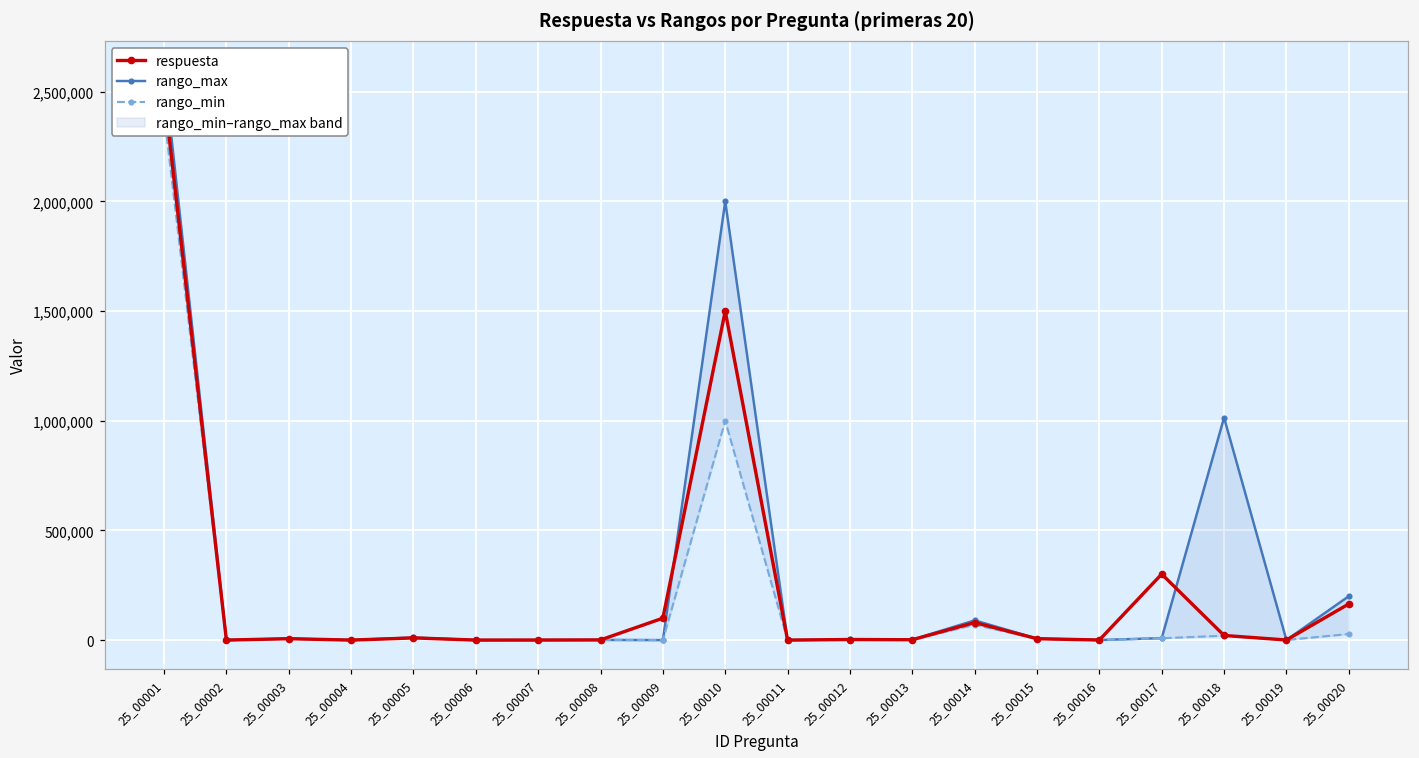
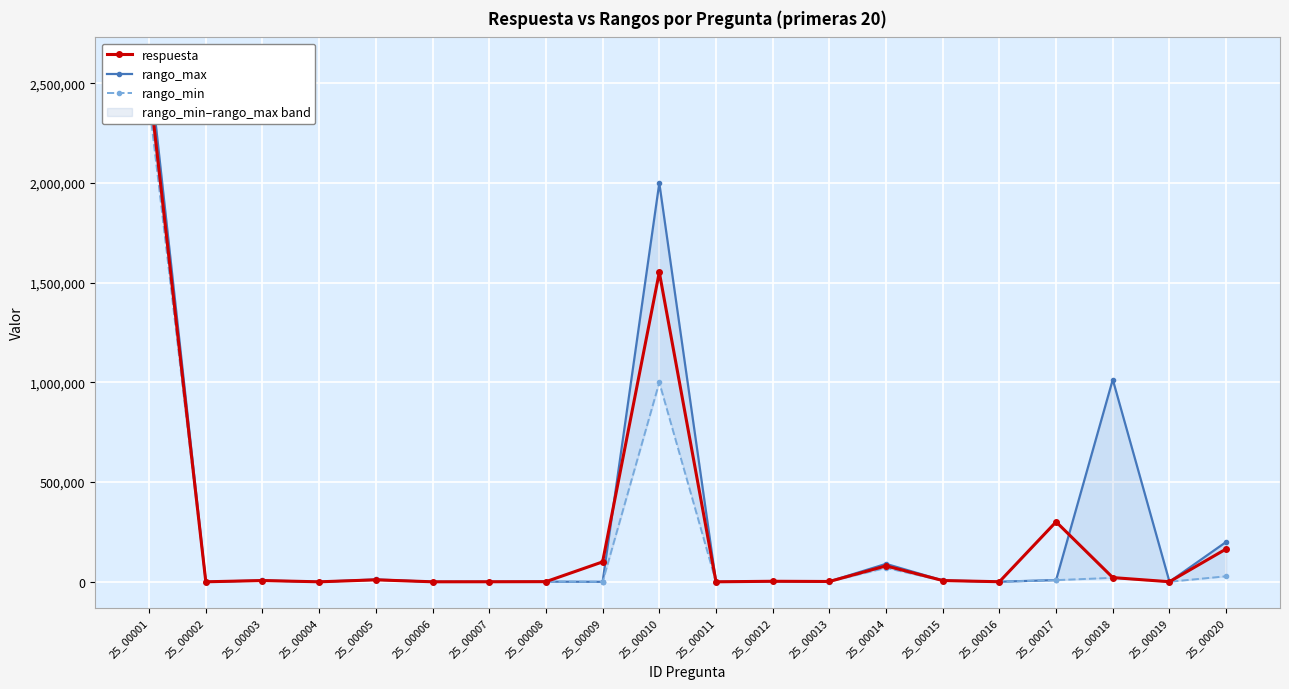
  {
    "respuesta": {
      "25_00009": "100,000",
-     "25_00010": "1,500,000",
+     "25_00010": "1,550,000",
      "25_00017": "300,000",
      "25_00020": "160,000"
    },
    "rango_min–rango_max band": {
      "25_00010": "2,000,000",
      "25_00018": "1,010,000",
      "25_00020": "200,000"
    },
    "rango_min": {
      "25_00010": "1,000,000",
      "25_00020": "30,000"
    }
  }
